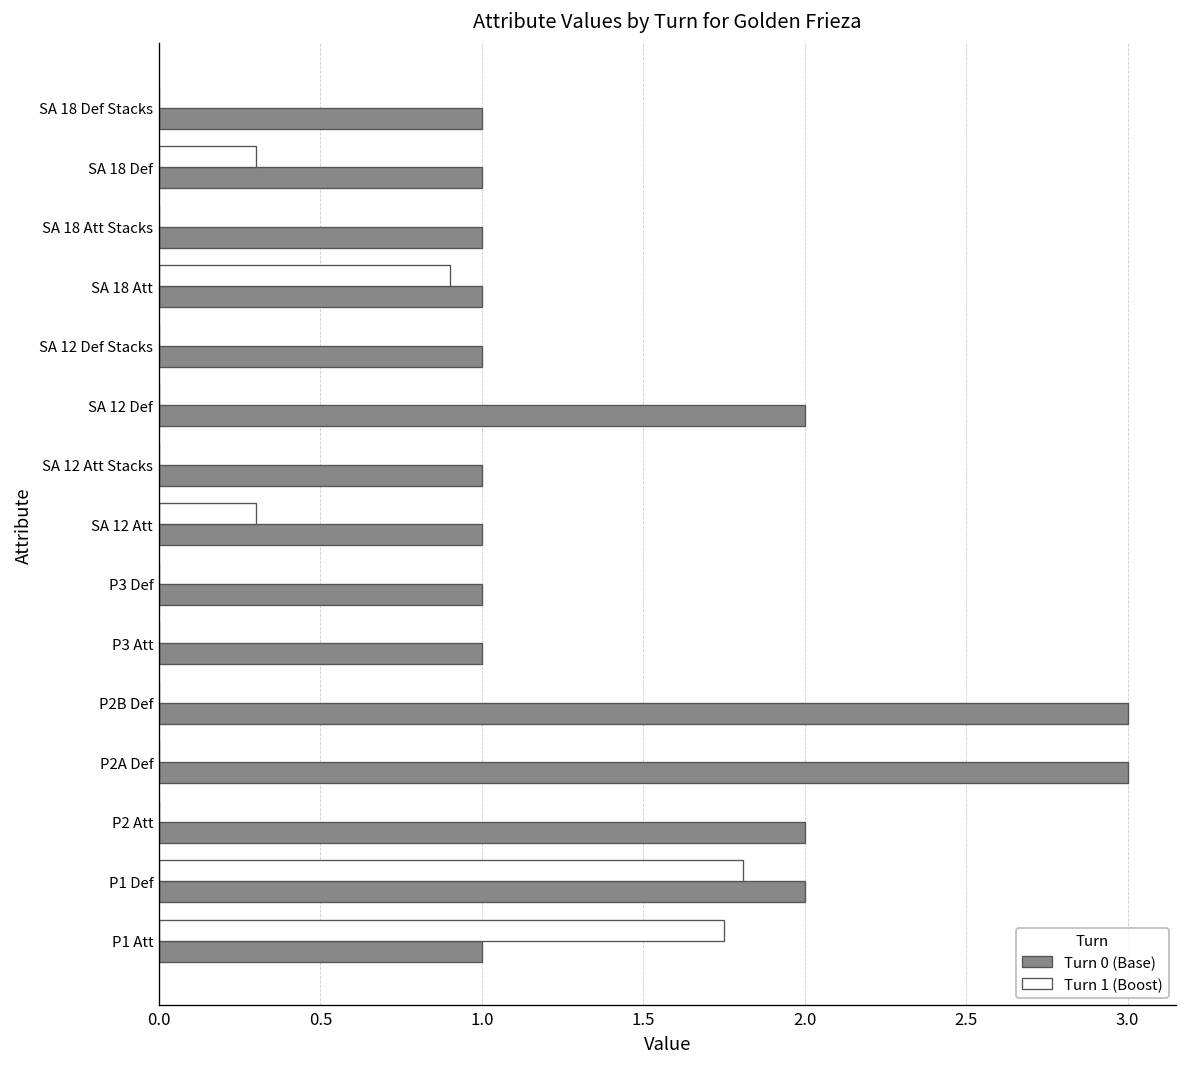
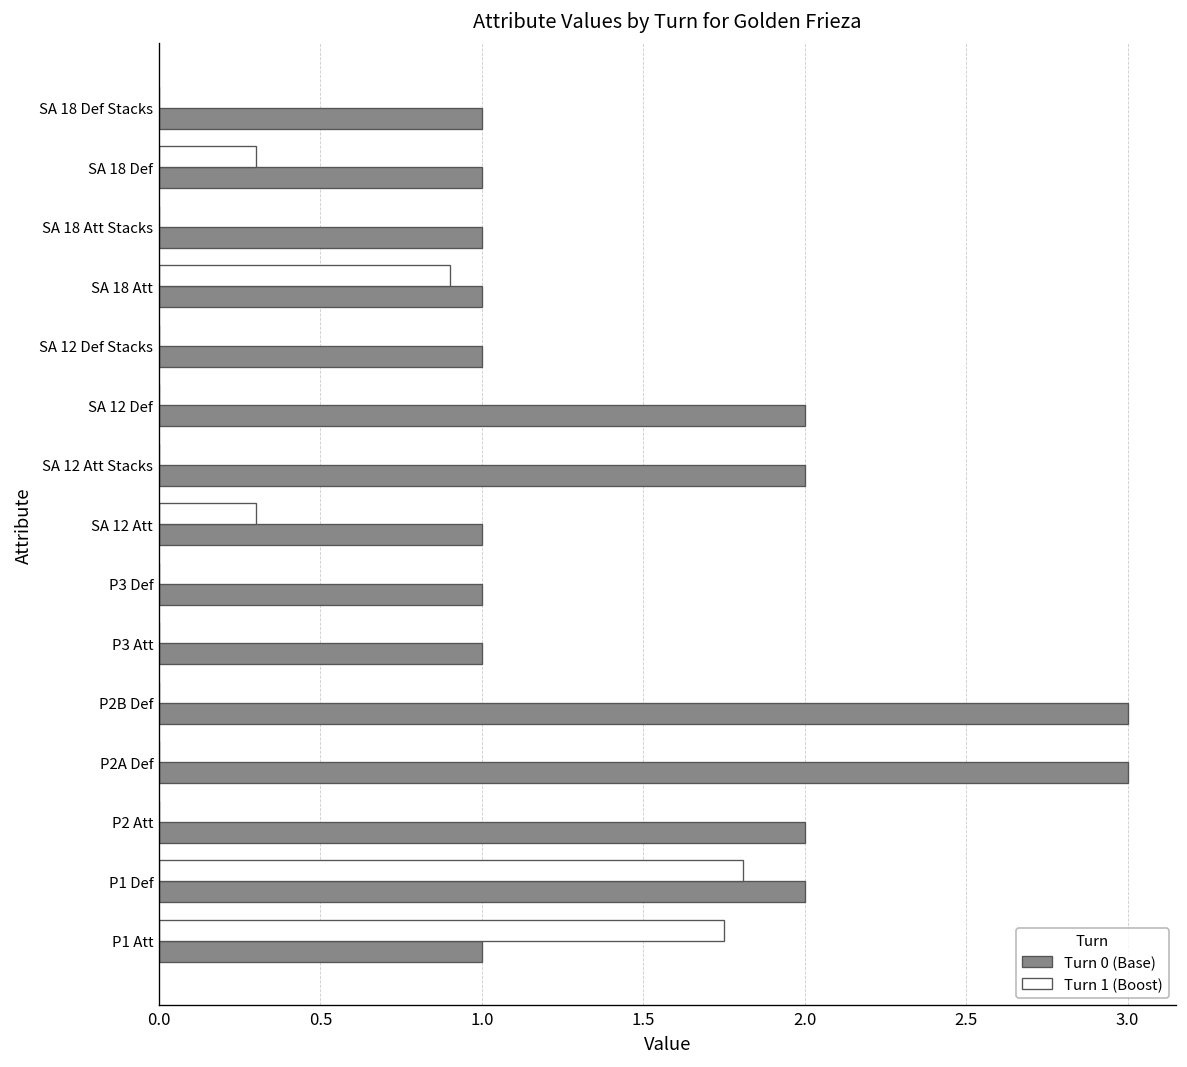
  {
    "Turn 0 (Base)": {
      "SA 18 Def Stacks": 1,
      "SA 18 Def": 1,
      "SA 18 Att Stacks": 1,
      "SA 18 Att": 1,
      "SA 12 Def Stacks": 1,
      "SA 12 Def": 2,
-     "SA 12 Att Stacks": 1,
+     "SA 12 Att Stacks": 2,
      "SA 12 Att": 1,
      "P3 Def": 1,
      "P3 Att": 1,
      "P2B Def": 3,
      "P2A Def": 3,
      "P2 Att": 2,
      "P1 Def": 2,
      "P1 Att": 1
    },
    "Turn 1 (Boost)": {
      "SA 18 Def Stacks": 0,
      "SA 18 Def": 0.30,
      "SA 18 Att Stacks": 0,
      "SA 18 Att": 0.90,
      "SA 12 Def Stacks": 0,
      "SA 12 Def": 0,
      "SA 12 Att Stacks": 0,
      "SA 12 Att": 0.30,
      "P3 Def": 0,
      "P3 Att": 0,
      "P2B Def": 0,
      "P2A Def": 0,
      "P2 Att": 0,
      "P1 Def": 1.81,
      "P1 Att": 1.75
    }
  }
